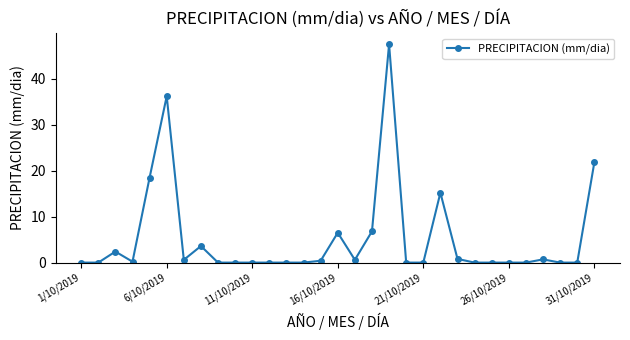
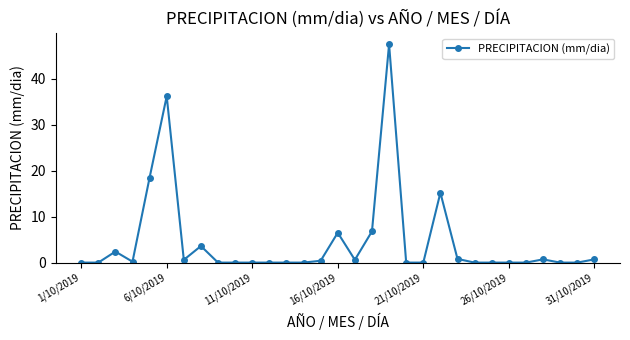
  {
    "1/10/2019": 0,
    "6/10/2019": 36,
    "11/10/2019": 0,
    "16/10/2019": 7,
    "21/10/2019": 0,
    "26/10/2019": 0,
-   "31/10/2019": 22
+   "31/10/2019": 1
  }
